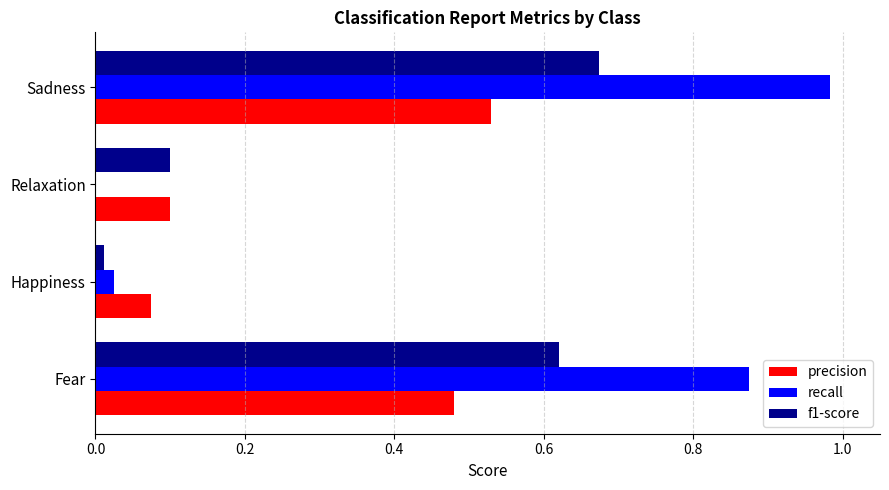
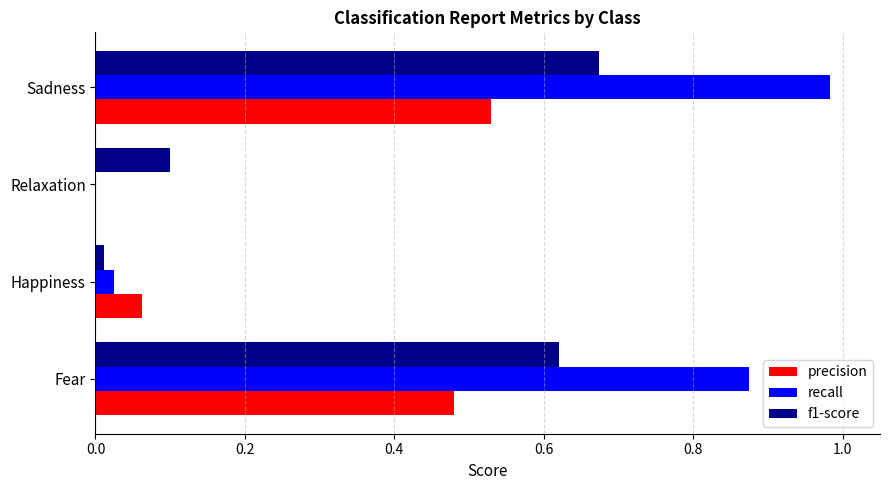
  {
    "precision": {
      "Sadness": 0.53,
-     "Relaxation": 0.1,
-     "Happiness": 0.07,
+     "Relaxation": 0.0,
+     "Happiness": 0.06,
      "Fear": 0.48
    },
    "recall": {
      "Sadness": 0.98,
      "Relaxation": 0.00,
      "Happiness": 0.03,
      "Fear": 0.88
    },
    "f1-score": {
      "Sadness": 0.67,
      "Relaxation": 0.10,
      "Happiness": 0.01,
      "Fear": 0.62
    }
  }
